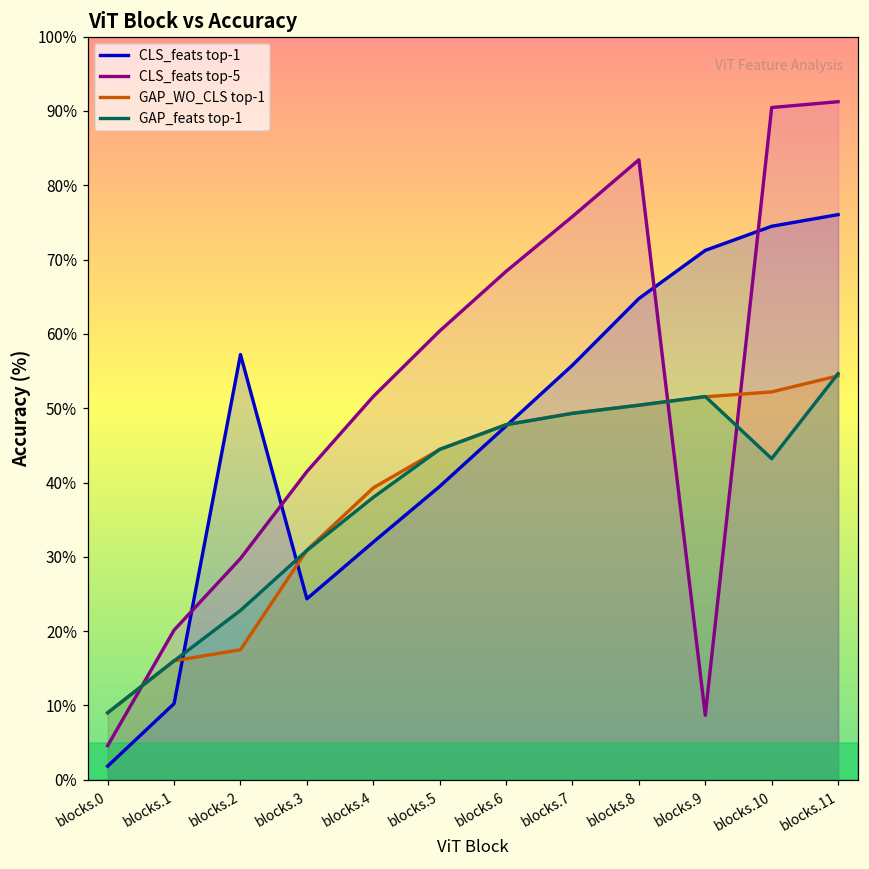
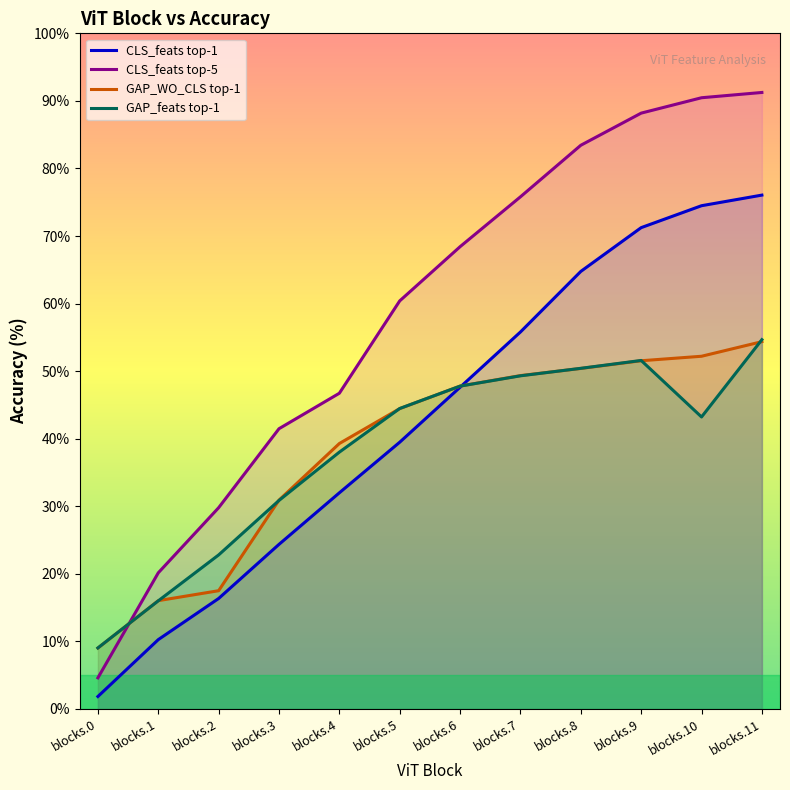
  {
    "CLS_feats top-1": {
      "blocks.0": "2%",
      "blocks.1": "10%",
-     "blocks.2": "57%",
+     "blocks.2": "16%",
      "blocks.3": "24%",
      "blocks.4": "32%",
      "blocks.5": "39%",
      "blocks.7": "56%",
      "blocks.8": "65%",
      "blocks.9": "71%",
      "blocks.10": "74%",
      "blocks.11": "76%"
    },
    "CLS_feats top-5": {
      "blocks.0": "5%",
      "blocks.1": "20%",
      "blocks.2": "30%",
      "blocks.3": "41%",
-     "blocks.4": "52%",
+     "blocks.4": "47%",
      "blocks.5": "60%",
      "blocks.6": "68%",
      "blocks.7": "76%",
      "blocks.8": "83%",
-     "blocks.9": "9%",
+     "blocks.9": "88%",
      "blocks.10": "90%",
      "blocks.11": "91%"
    },
    "GAP_WO_CLS top-1": {
      "blocks.2": "17%",
      "blocks.4": "39%",
      "blocks.10": "52%"
    },
    "GAP_feats top-1": {
      "blocks.2": "23%",
      "blocks.4": "38%",
      "blocks.10": "43%"
    }
  }
